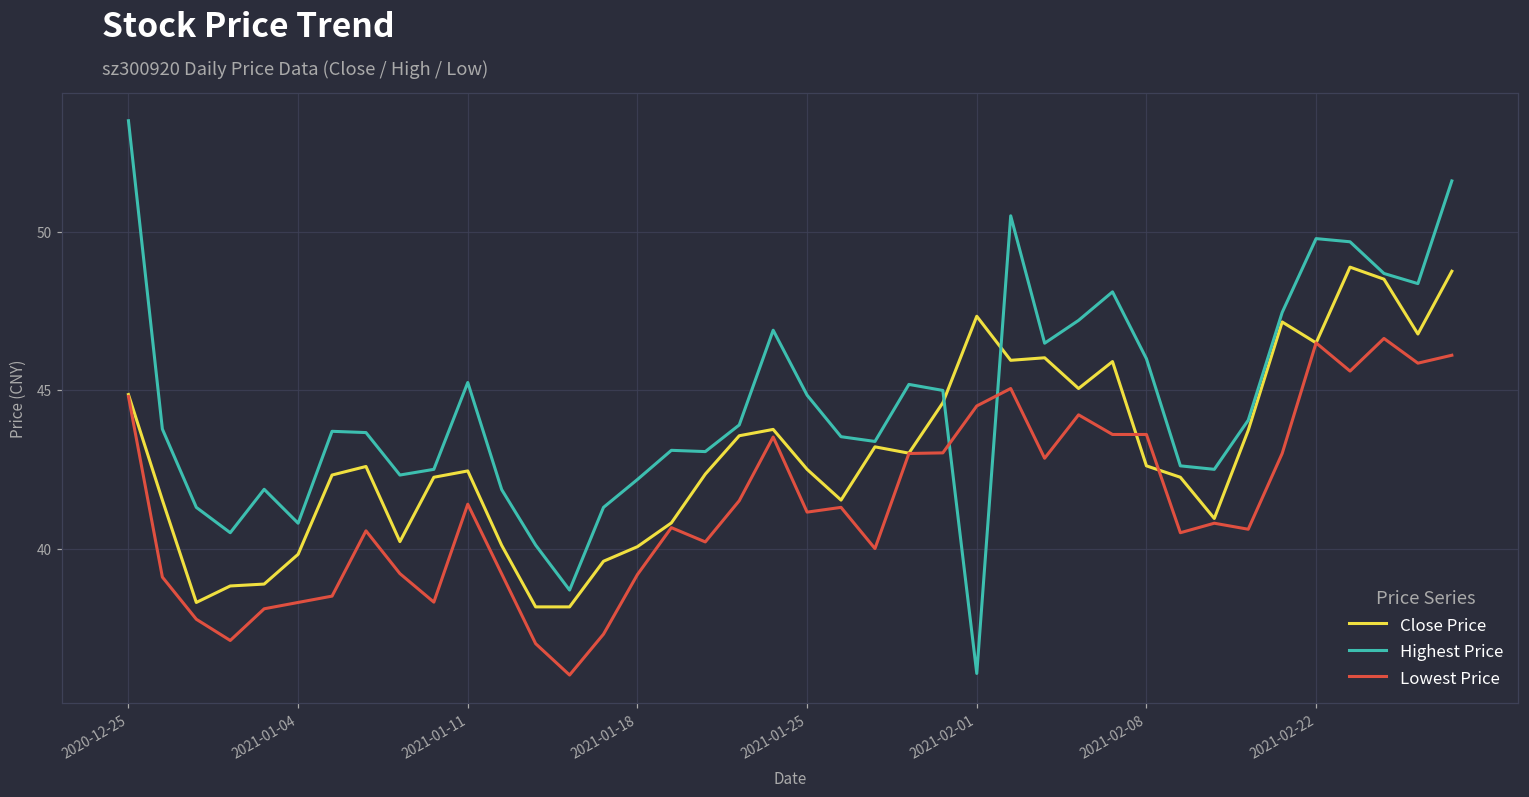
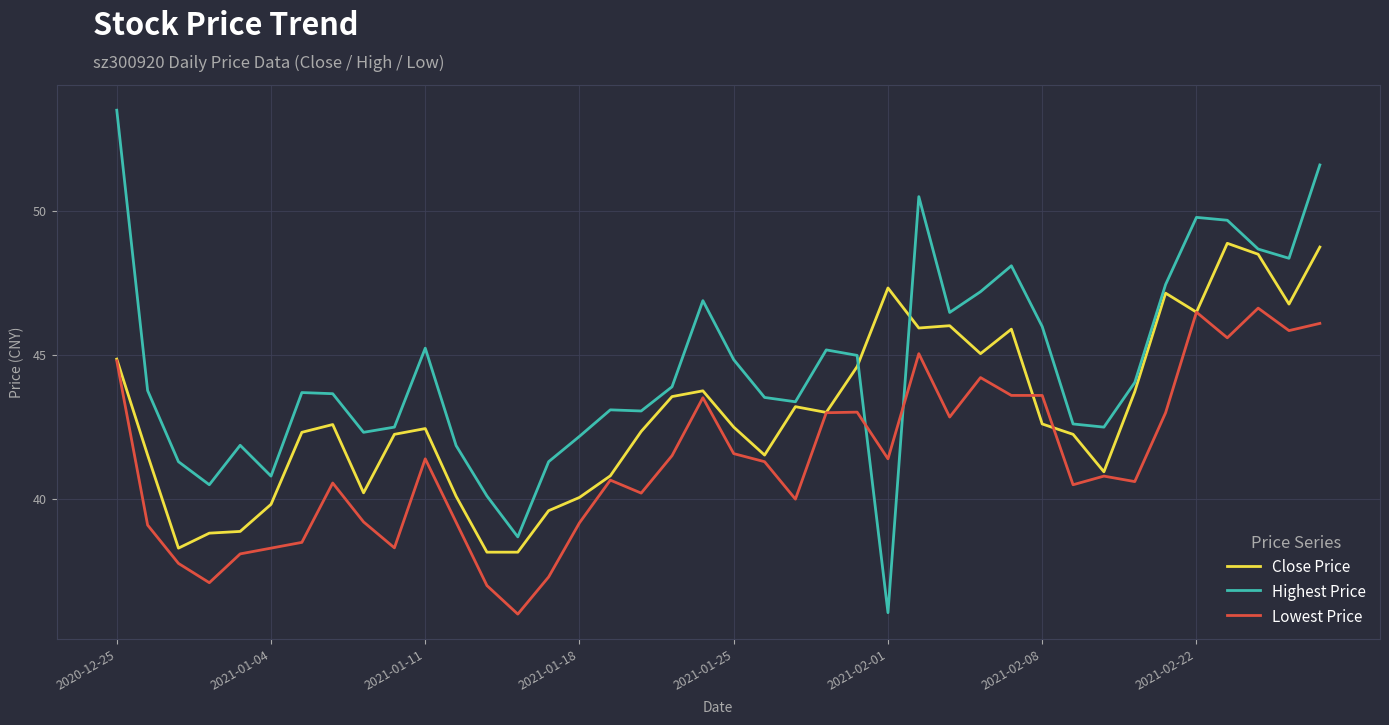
  {
    "Close Price": {
      "2021-01-04": 39.8,
      "2021-01-11": 42.5,
      "2021-01-18": 40.1,
      "2021-01-25": 42.5,
      "2021-02-01": 47.3,
      "2021-02-08": 42.6
    },
    "Highest Price": {
      "2020-12-25": 53.5,
      "2021-01-04": 40.8,
      "2021-01-11": 45.2,
      "2021-01-18": 42.2,
      "2021-01-25": 44.8,
      "2021-02-01": 36.1,
      "2021-02-08": 46.0,
      "2021-02-22": 49.8
    },
    "Lowest Price": {
      "2021-01-04": 38.3,
      "2021-01-11": 41.4,
      "2021-01-18": 39.2,
-     "2021-01-25": 41.2,
-     "2021-02-01": 44.5,
+     "2021-01-25": 41.6,
+     "2021-02-01": 41.4,
      "2021-02-08": 43.6
    }
  }
